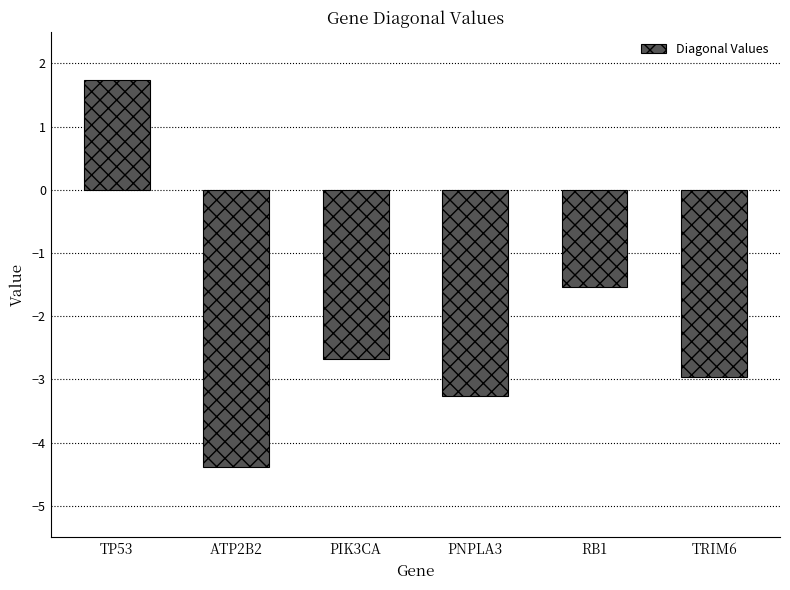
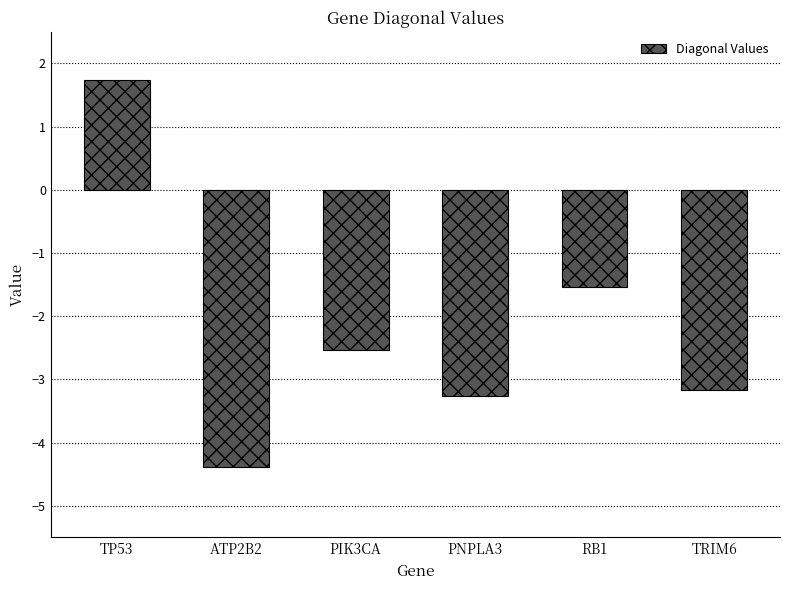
  {
    "TP53": 1.7,
    "ATP2B2": -4.4,
-   "PIK3CA": -2.7,
+   "PIK3CA": -2.5,
    "PNPLA3": -3.3,
    "RB1": -1.5,
-   "TRIM6": -3.0
+   "TRIM6": -3.2
  }
